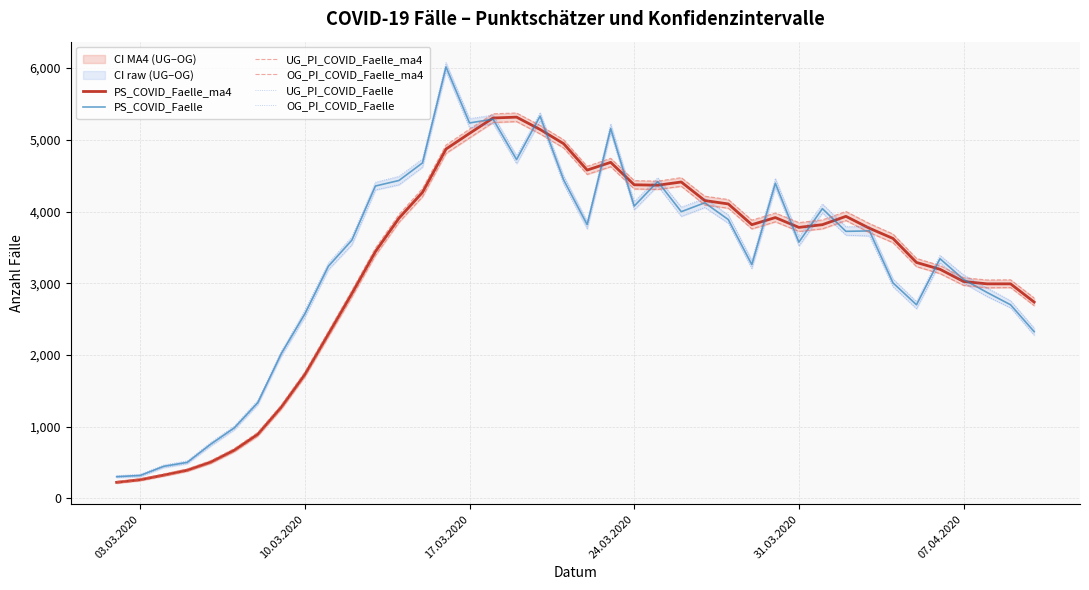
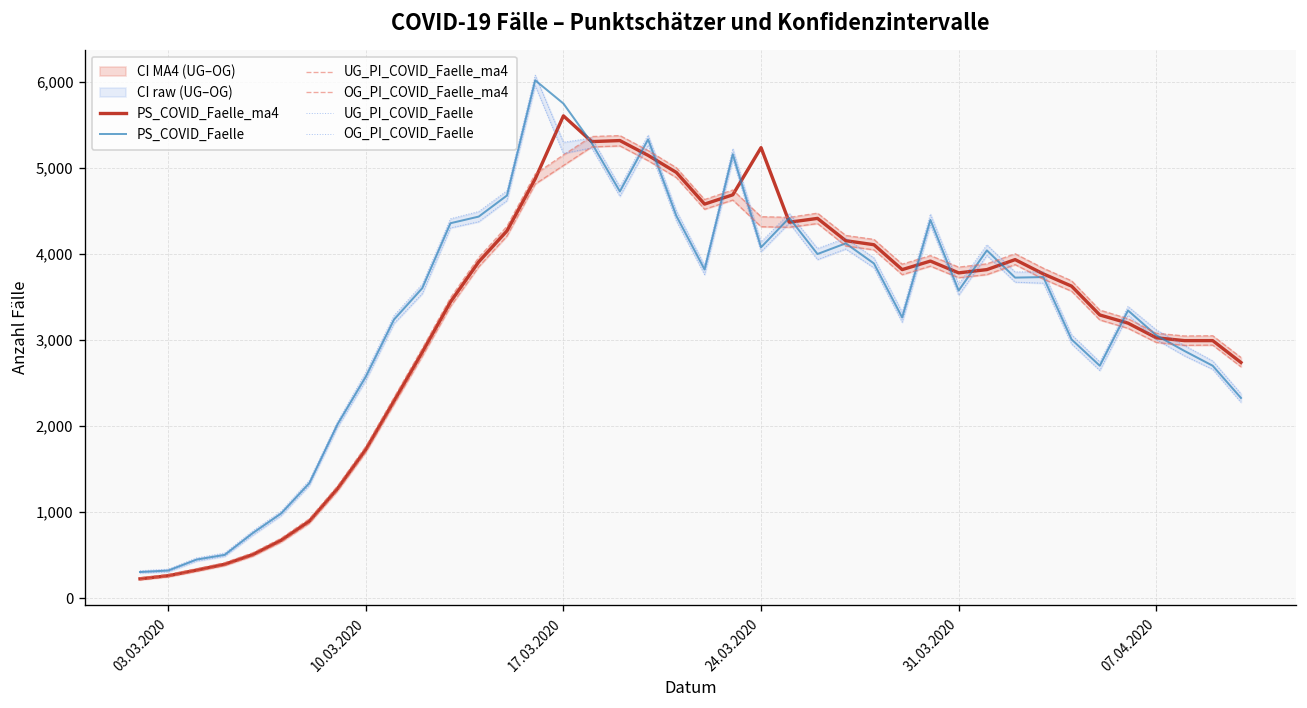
  {
    "PS_COVID_Faelle_ma4": {
-     "17.03.2020": "5,100",
-     "24.03.2020": "4,400",
+     "17.03.2020": "5,600",
+     "24.03.2020": "5,200",
      "31.03.2020": "3,800"
    },
    "PS_COVID_Faelle": {
      "10.03.2020": "2,600",
-     "17.03.2020": "5,200",
+     "17.03.2020": "5,700",
      "24.03.2020": "4,100",
      "31.03.2020": "3,600"
    }
  }
